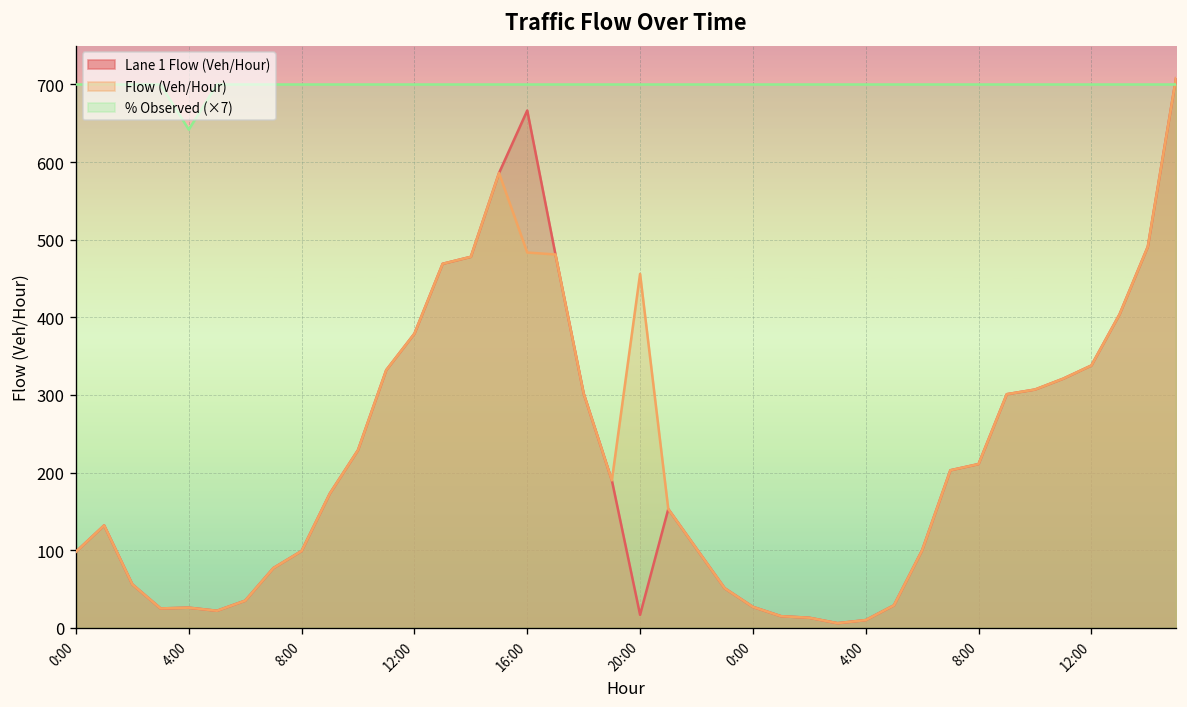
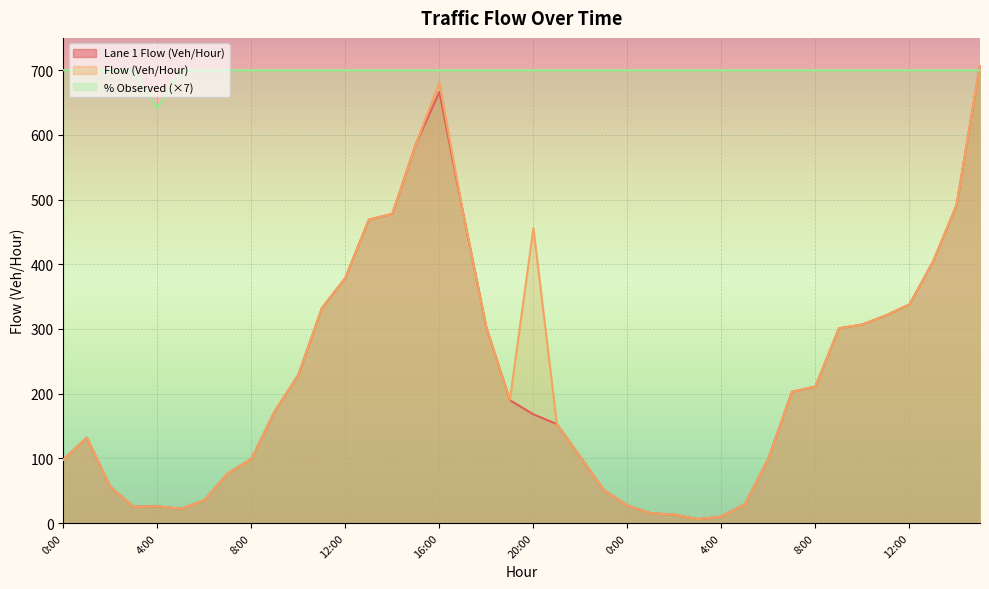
  {
    "Lane 1 Flow (Veh/Hour)": {
      "16:00": 670,
-     "20:00": 20
+     "20:00": 170
    },
    "Flow (Veh/Hour)": {
-     "16:00": 480,
+     "16:00": 680,
      "20:00": 460
    },
    "% Observed (×7)": {
      "16:00": 700,
      "20:00": 700
    }
  }
